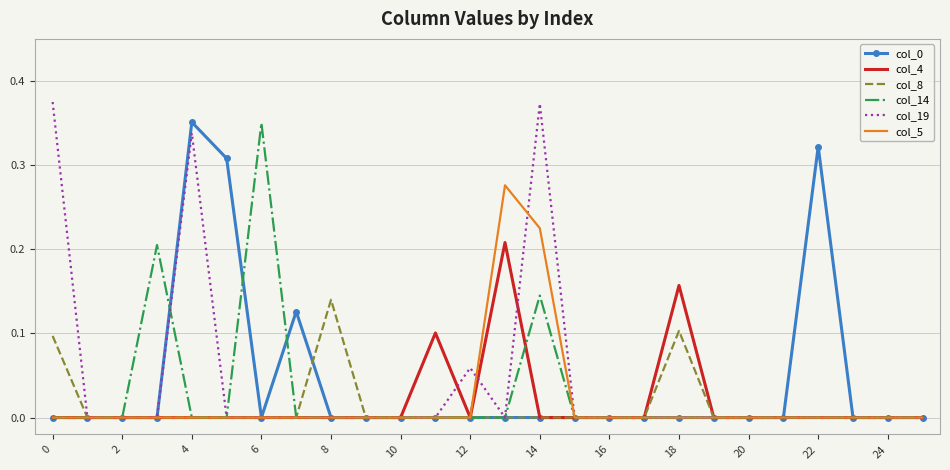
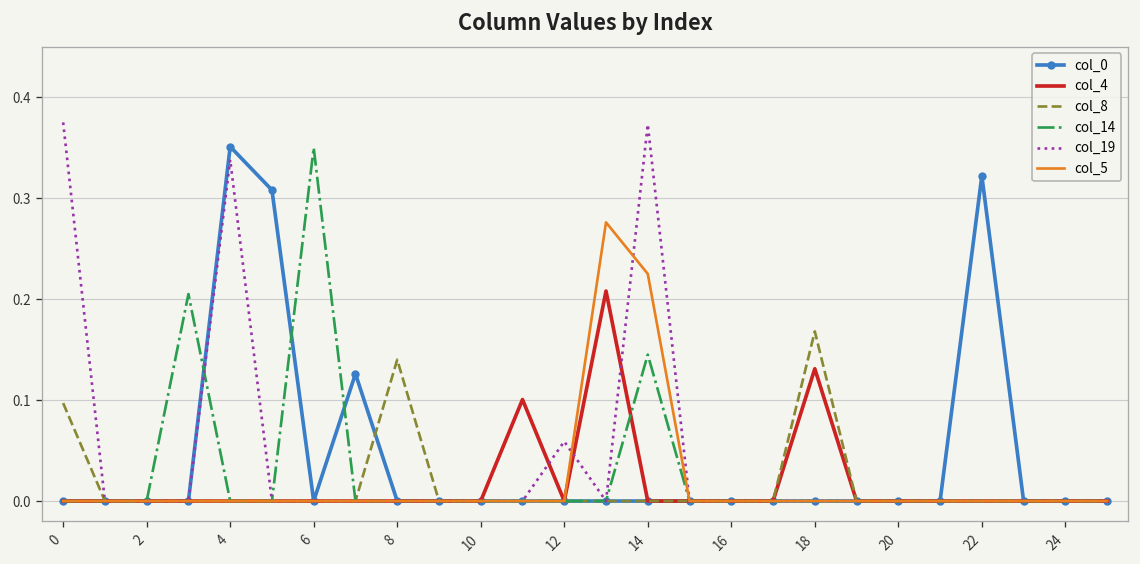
  {
    "col_0": {
      "4": 0.35,
      "22": 0.32
    },
    "col_4": {
-     "18": 0.16
+     "18": 0.13
    },
    "col_8": {
      "0": 0.10,
      "8": 0.14,
-     "18": 0.10
+     "18": 0.17
    },
    "col_14": {
      "6": 0.35,
      "14": 0.15
    },
    "col_19": {
      "0": 0.38,
      "4": 0.34,
      "12": 0.06,
      "14": 0.37
    },
    "col_5": {
      "14": 0.23
    }
  }
